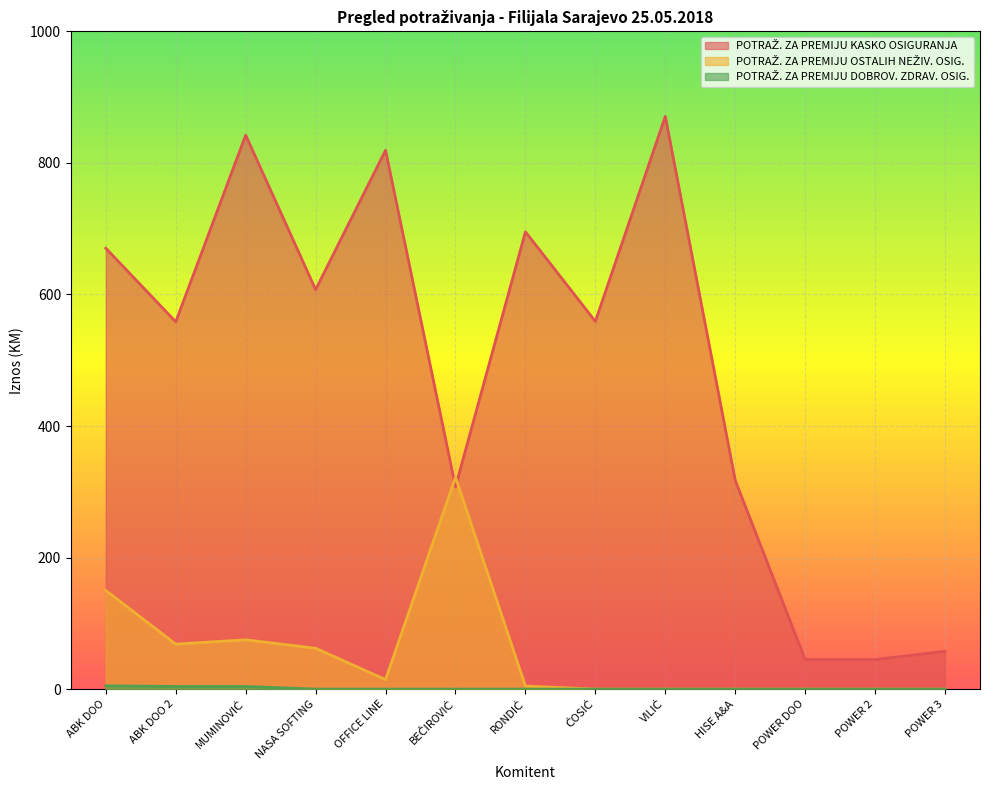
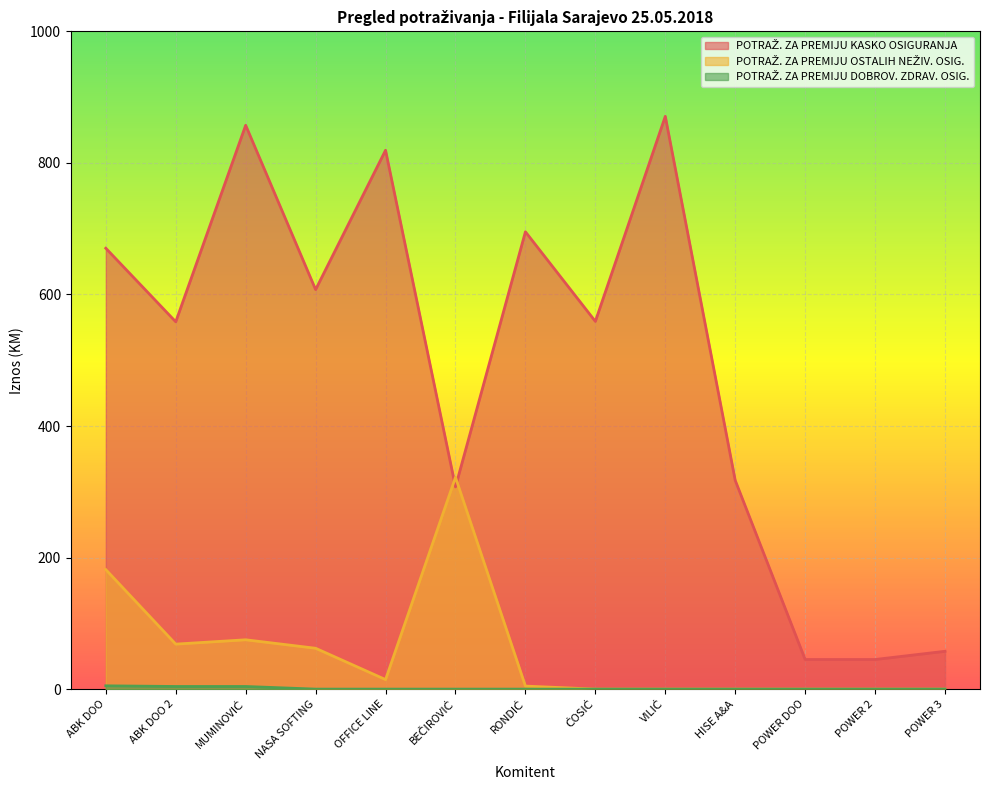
  {
    "POTRAŽ. ZA PREMIJU KASKO OSIGURANJA": {
      "ABK DOO": 670,
      "ABK DOO 2": 560,
-     "MUMINOVIĆ": 840,
+     "MUMINOVIĆ": 860,
      "NASA SOFTING": 610,
      "OFFICE LINE": 820,
      "BEČIROVIĆ": 310,
      "RONDIĆ": 700,
      "ĆOSIĆ": 560,
      "VILIĆ": 870,
      "HISE A&A": 320,
      "POWER DOO": 50,
      "POWER 2": 50,
      "POWER 3": 60
    },
    "POTRAŽ. ZA PREMIJU OSTALIH NEŽIV. OSIG.": {
-     "ABK DOO": 150,
+     "ABK DOO": 180,
      "ABK DOO 2": 70,
      "MUMINOVIĆ": 80,
      "NASA SOFTING": 60,
      "OFFICE LINE": 10,
      "BEČIROVIĆ": 320,
      "RONDIĆ": 0
    },
    "POTRAŽ. ZA PREMIJU DOBROV. ZDRAV. OSIG.": {
      "ABK DOO": 10,
      "ABK DOO 2": 0,
      "MUMINOVIĆ": 0,
      "NASA SOFTING": 0,
      "OFFICE LINE": 0,
      "BEČIROVIĆ": 0,
      "RONDIĆ": 0
    }
  }
